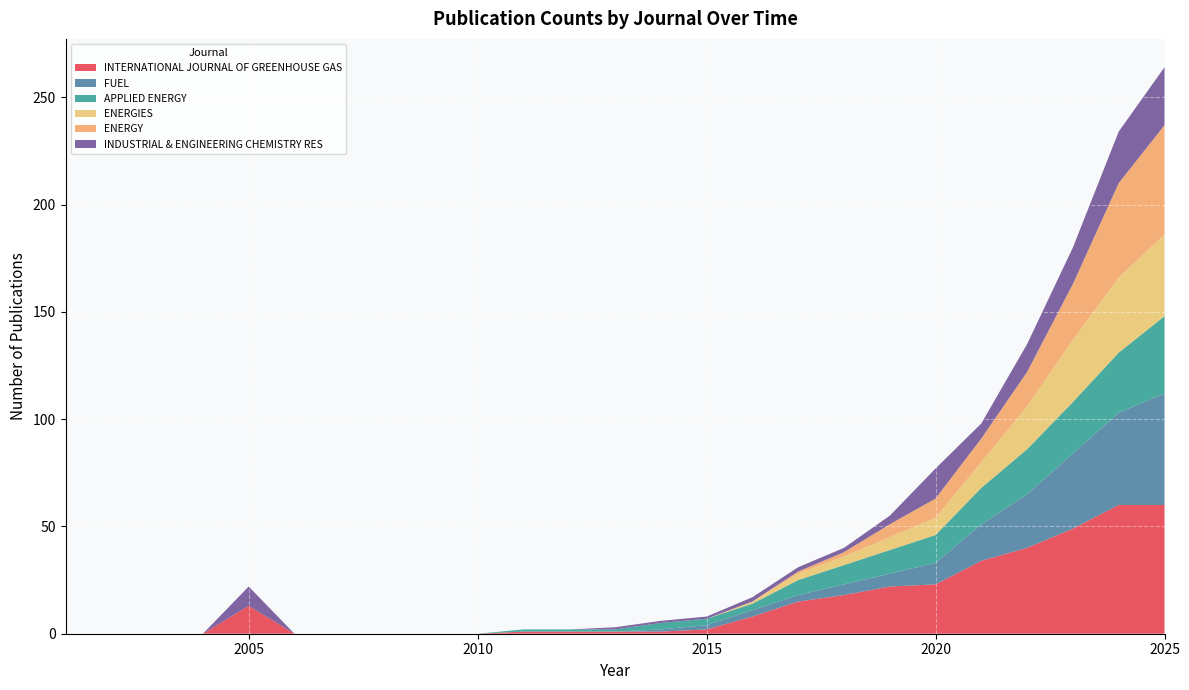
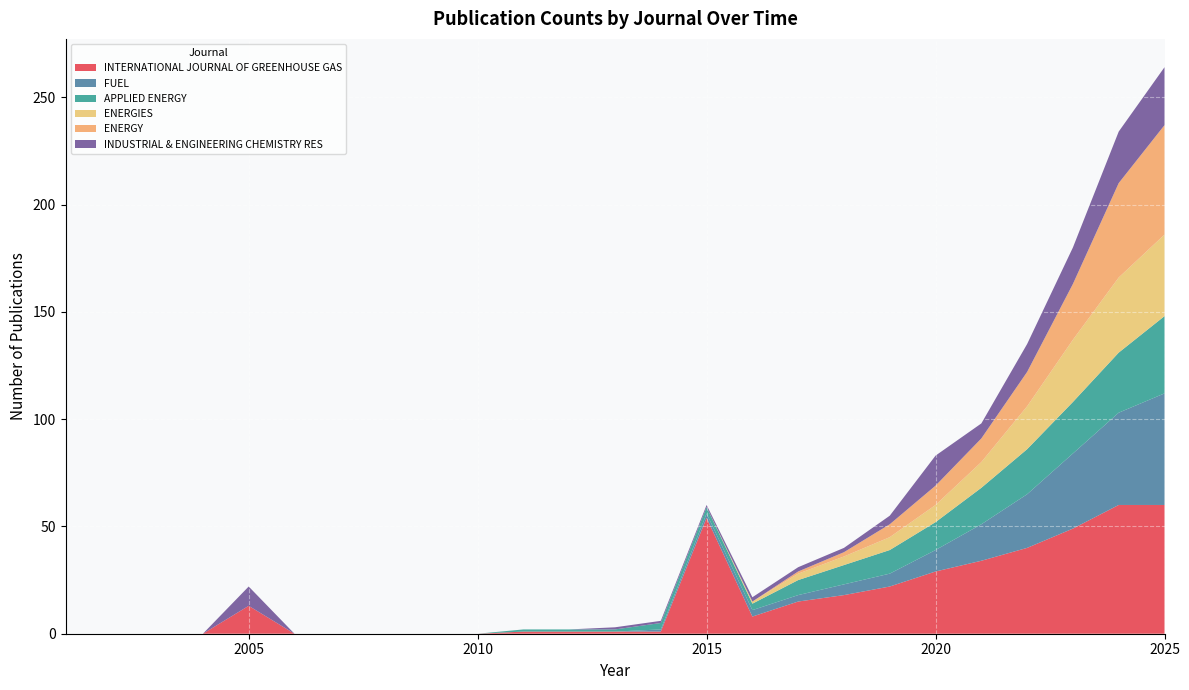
  {
    "INTERNATIONAL JOURNAL OF GREENHOUSE GAS": {
-     "2015": 2,
-     "2020": 23,
+     "2015": 54,
+     "2020": 29,
      "2025": 60
    },
    "INDUSTRIAL & ENGINEERING CHEMISTRY RES": {
      "2005": 9,
      "2020": 14,
      "2025": 27
    }
  }
